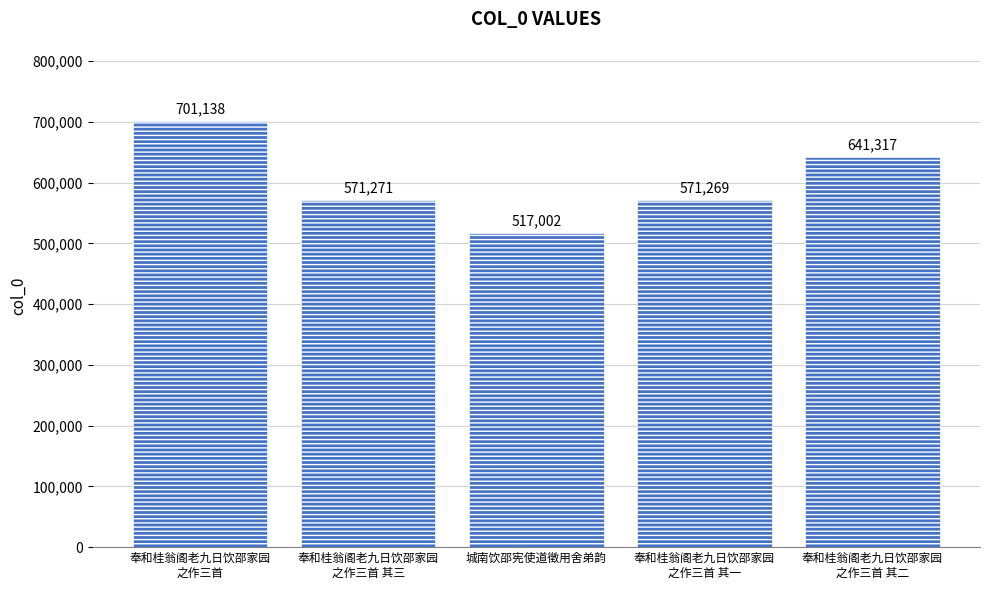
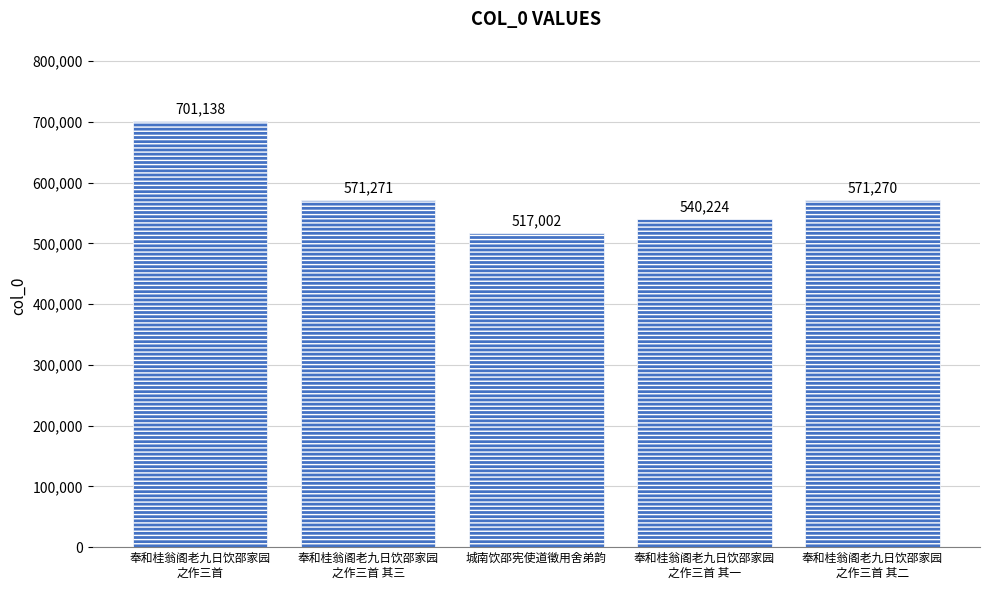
  {
    "奉和桂翁阁老九日饮邵家园 之作三首": "701,138",
    "奉和桂翁阁老九日饮邵家园 之作三首 其三": "571,271",
    "城南饮邵宪使道徵用舍弟韵": "517,002",
-   "奉和桂翁阁老九日饮邵家园 之作三首 其一": "571,269",
-   "奉和桂翁阁老九日饮邵家园 之作三首 其二": "641,317"
+   "奉和桂翁阁老九日饮邵家园 之作三首 其一": "540,224",
+   "奉和桂翁阁老九日饮邵家园 之作三首 其二": "571,270"
  }
